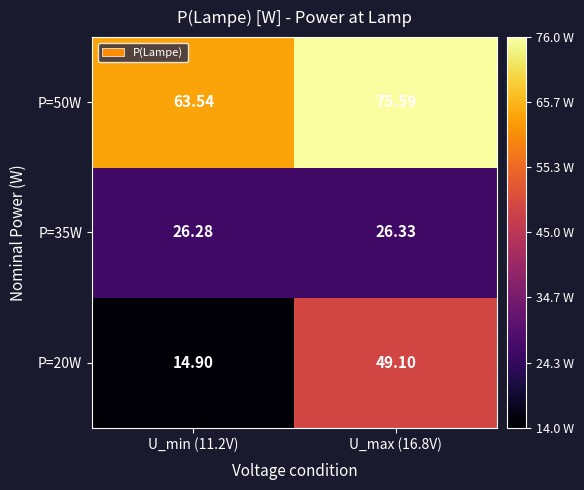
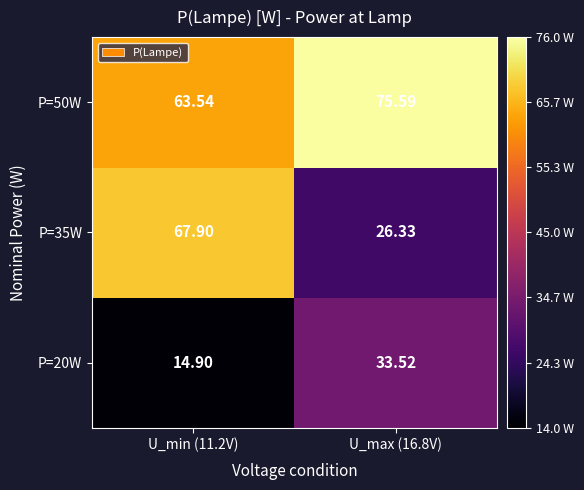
  {
    "P=50W": {
      "U_min (11.2V)": 63.54,
      "U_max (16.8V)": 75.59
    },
    "P=35W": {
-     "U_min (11.2V)": 26.28,
+     "U_min (11.2V)": 67.90,
      "U_max (16.8V)": 26.33
    },
    "P=20W": {
      "U_min (11.2V)": 14.90,
-     "U_max (16.8V)": 49.10
+     "U_max (16.8V)": 33.52
    }
  }
